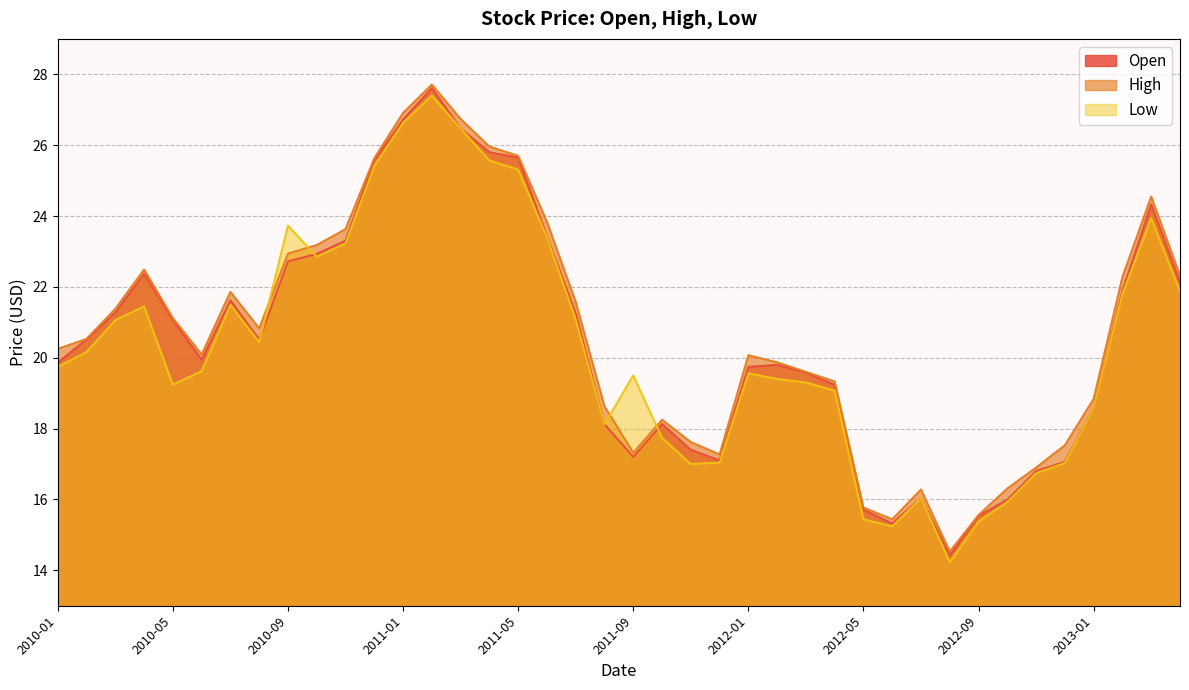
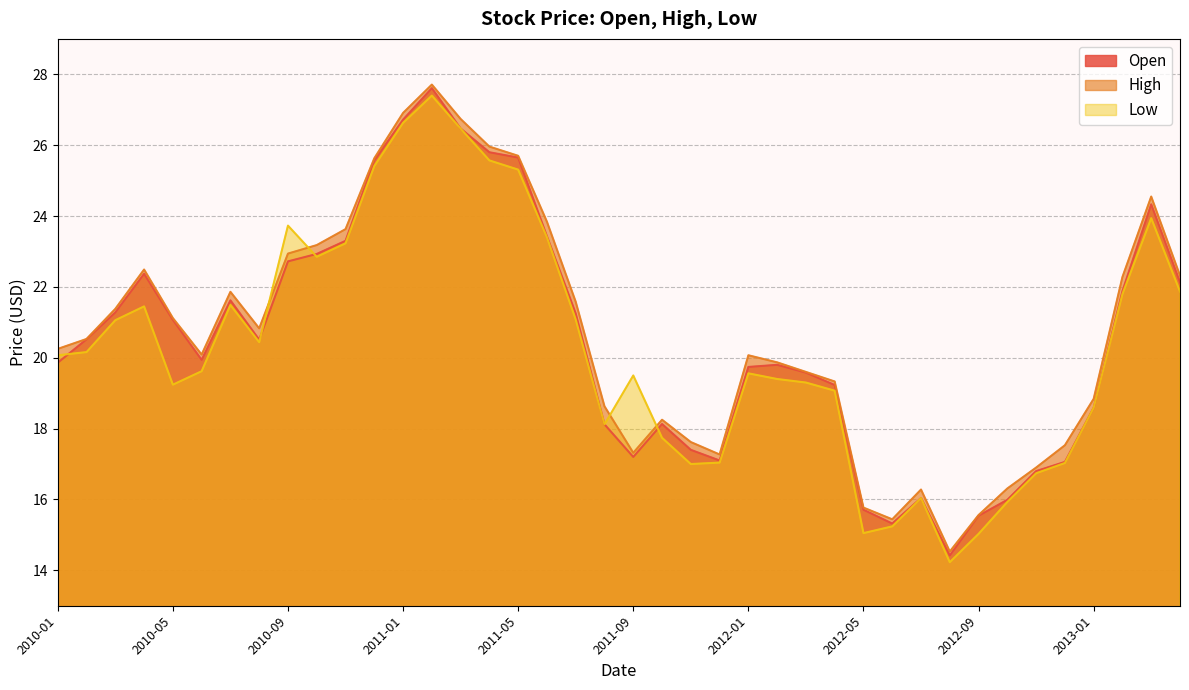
  {
    "Low": {
-     "2010-01": 19.7,
+     "2010-01": 20.1,
      "2010-05": 19.2,
      "2010-09": 23.7,
      "2011-01": 26.6,
      "2011-05": 25.3,
      "2011-09": 19.5,
      "2012-01": 19.6,
-     "2012-05": 15.4,
-     "2012-09": 15.4
+     "2012-05": 15.1,
+     "2012-09": 15.0
    }
  }
